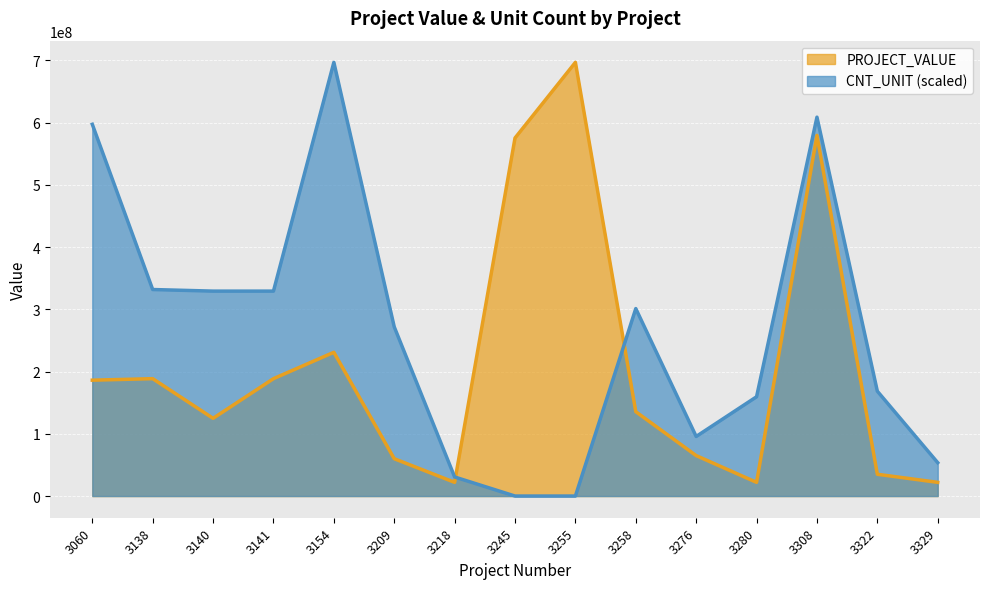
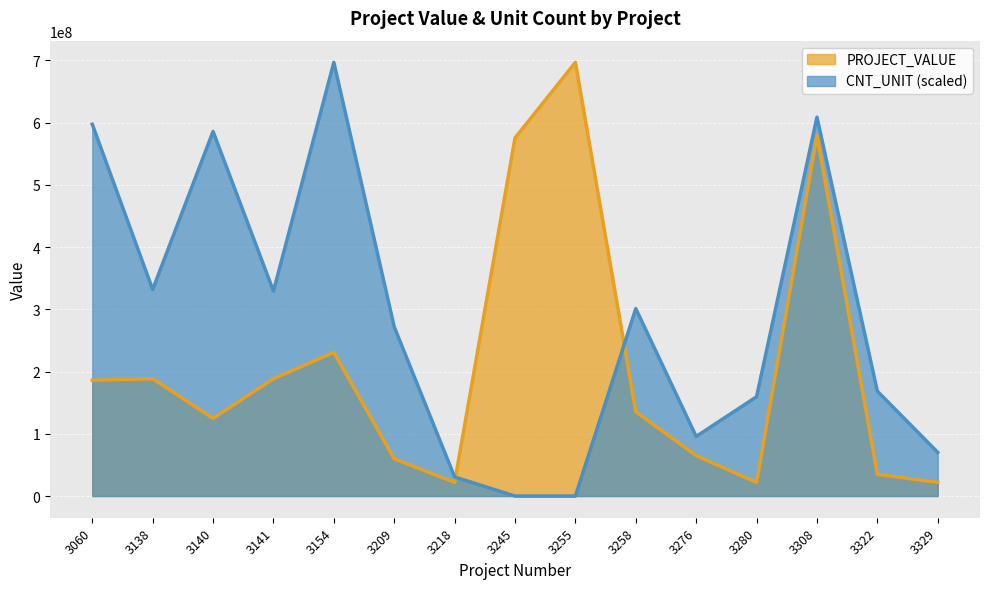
  {
    "PROJECT_VALUE": {
      "3060": 190000000,
      "3138": 190000000,
      "3140": 120000000,
      "3141": 190000000,
      "3154": 230000000,
      "3209": 60000000,
      "3218": 20000000,
      "3245": 580000000,
      "3255": 700000000,
      "3258": 140000000,
      "3276": 70000000,
      "3280": 20000000,
      "3308": 580000000,
      "3322": 40000000,
      "3329": 20000000
    },
    "CNT_UNIT (scaled)": {
      "3060": 600000000,
      "3138": 330000000,
-     "3140": 330000000,
+     "3140": 590000000,
      "3141": 330000000,
      "3154": 700000000,
      "3209": 270000000,
      "3218": 30000000,
      "3245": 0,
      "3255": 0,
      "3258": 300000000,
      "3276": 100000000,
      "3280": 160000000,
      "3308": 610000000,
      "3322": 170000000,
-     "3329": 50000000
+     "3329": 70000000
    }
  }
